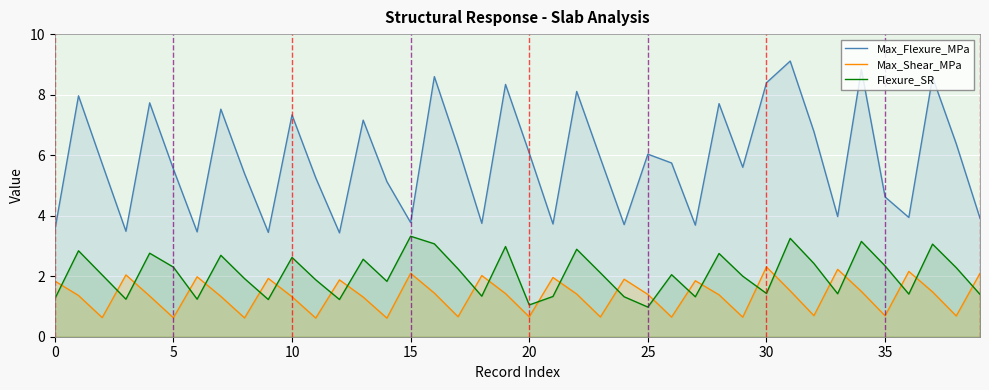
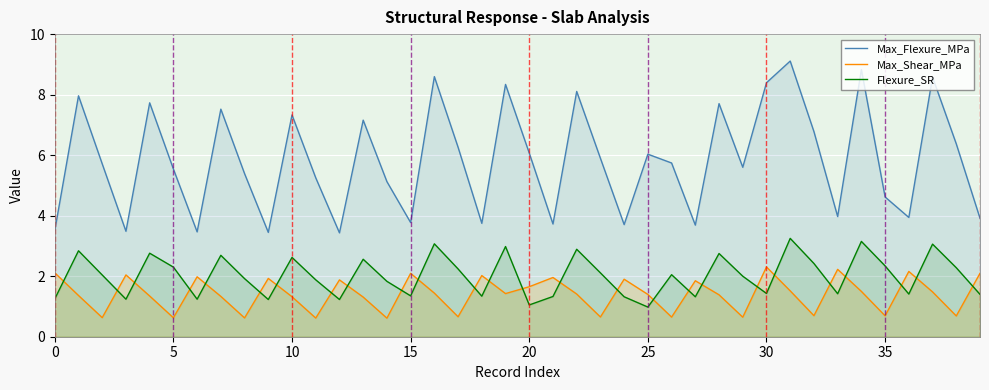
  {
    "Max_Flexure_MPa": {
      "0": 3.5,
      "5": 5.5,
      "10": 7.3,
      "15": 3.8,
      "20": 6.1,
      "25": 6.0,
      "30": 8.4,
      "35": 4.6
    },
    "Max_Shear_MPa": {
-     "0": 1.8,
+     "0": 2.1,
      "5": 0.6,
      "10": 1.3,
      "15": 2.1,
-     "20": 0.7,
+     "20": 1.7,
      "25": 1.4,
      "30": 2.3,
      "35": 0.7
    },
    "Flexure_SR": {
      "0": 1.3,
      "5": 2.3,
      "10": 2.6,
-     "15": 3.3,
+     "15": 1.4,
      "20": 1.1,
      "25": 1.0,
      "30": 1.4,
      "35": 2.3
    }
  }
